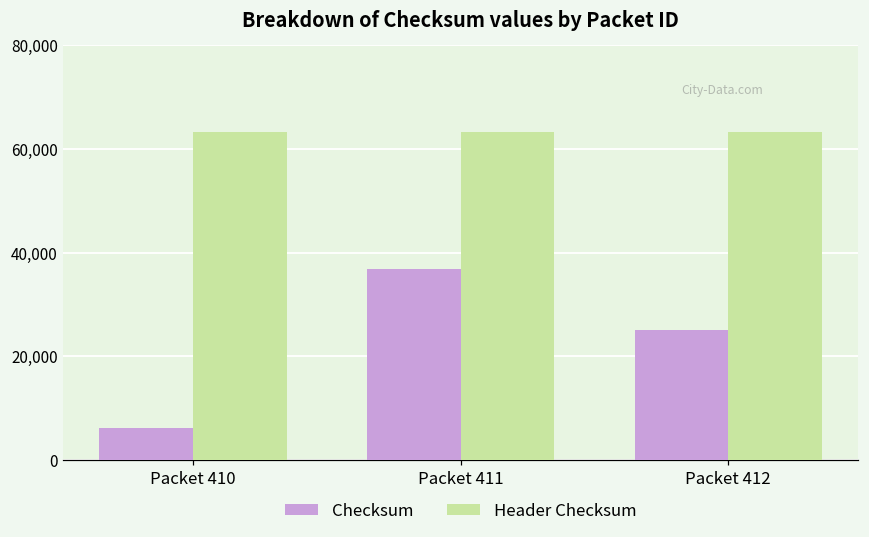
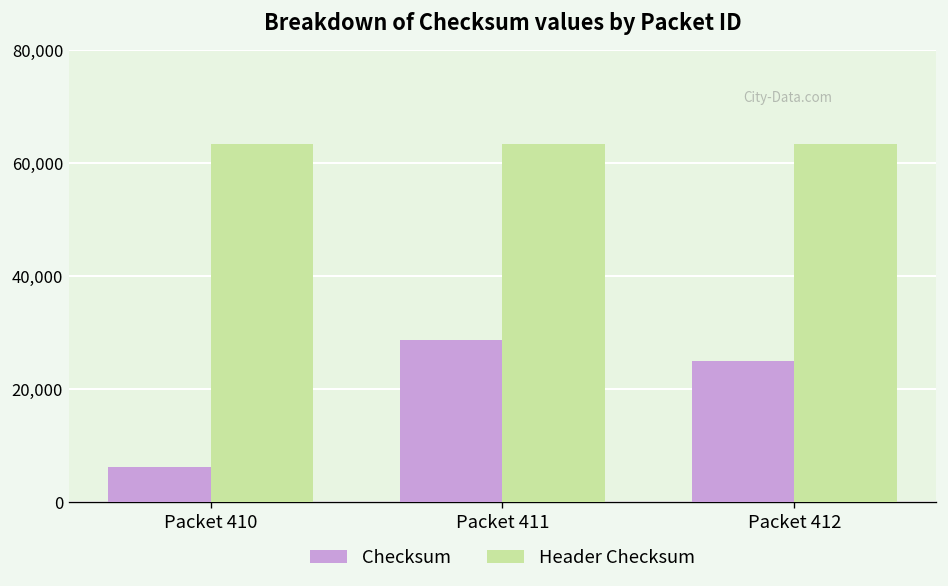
  {
    "Checksum": {
      "Packet 410": "6,000",
-     "Packet 411": "37,000",
+     "Packet 411": "29,000",
      "Packet 412": "25,000"
    },
    "Header Checksum": {
      "Packet 410": "63,000",
      "Packet 411": "63,000",
      "Packet 412": "63,000"
    }
  }
